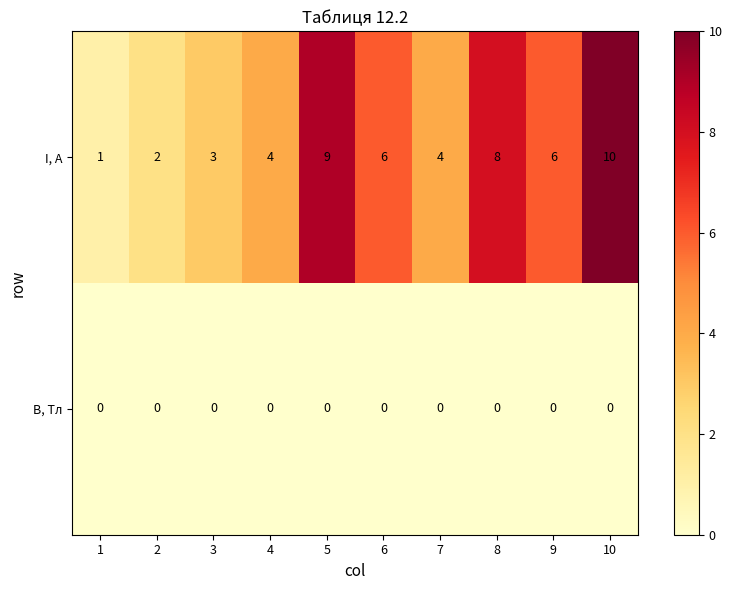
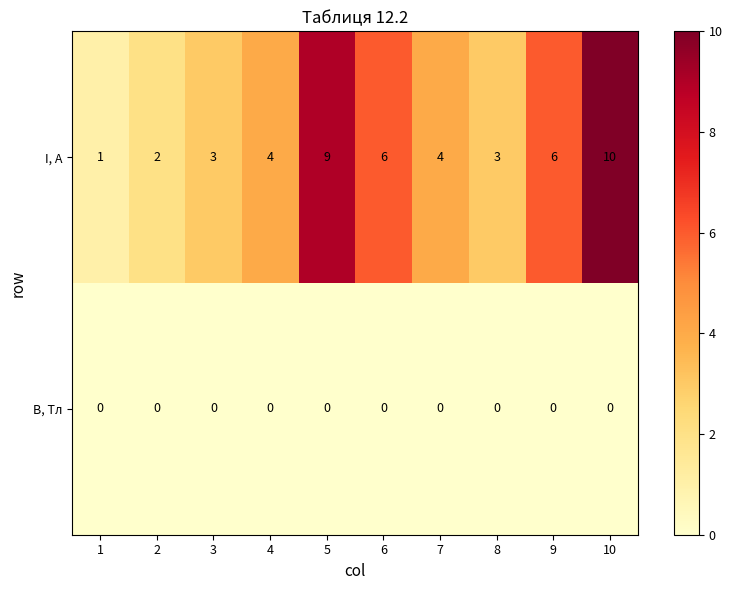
  {
    "I, A": {
      "1": 1,
      "2": 2,
      "3": 3,
      "4": 4,
      "5": 9,
      "6": 6,
      "7": 4,
-     "8": 8,
+     "8": 3,
      "9": 6,
      "10": 10
    },
    "В, Тл": {
      "1": 0,
      "2": 0,
      "3": 0,
      "4": 0,
      "5": 0,
      "6": 0,
      "7": 0,
      "8": 0,
      "9": 0,
      "10": 0
    }
  }
